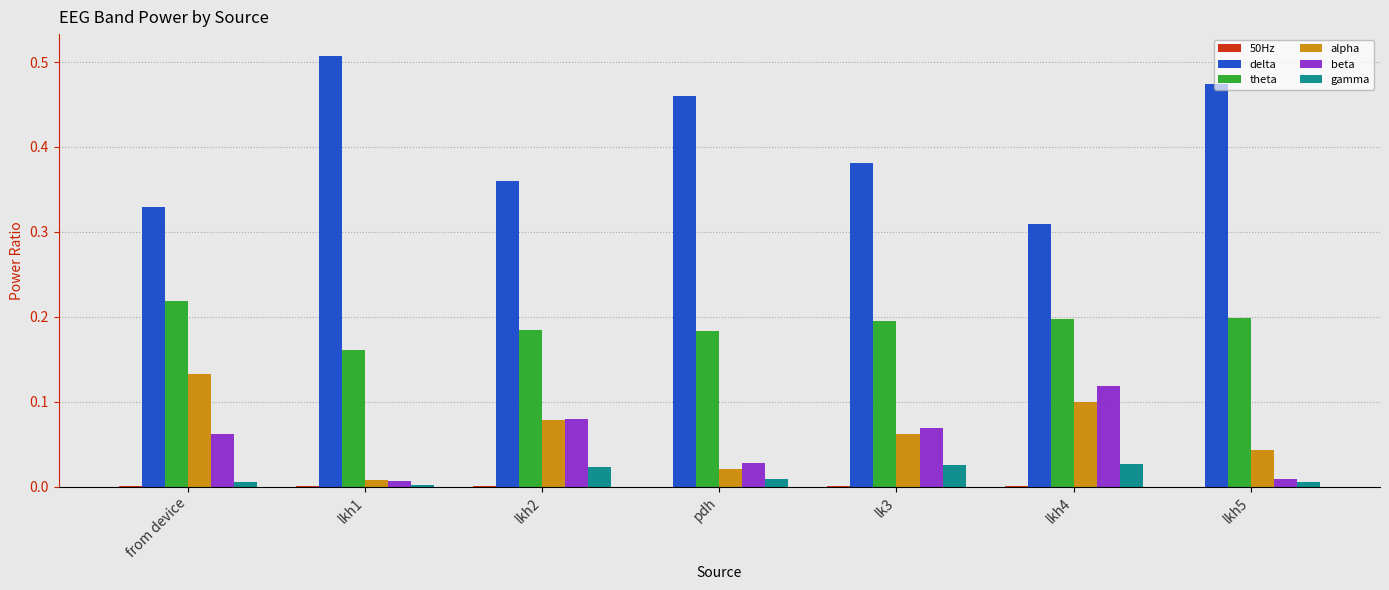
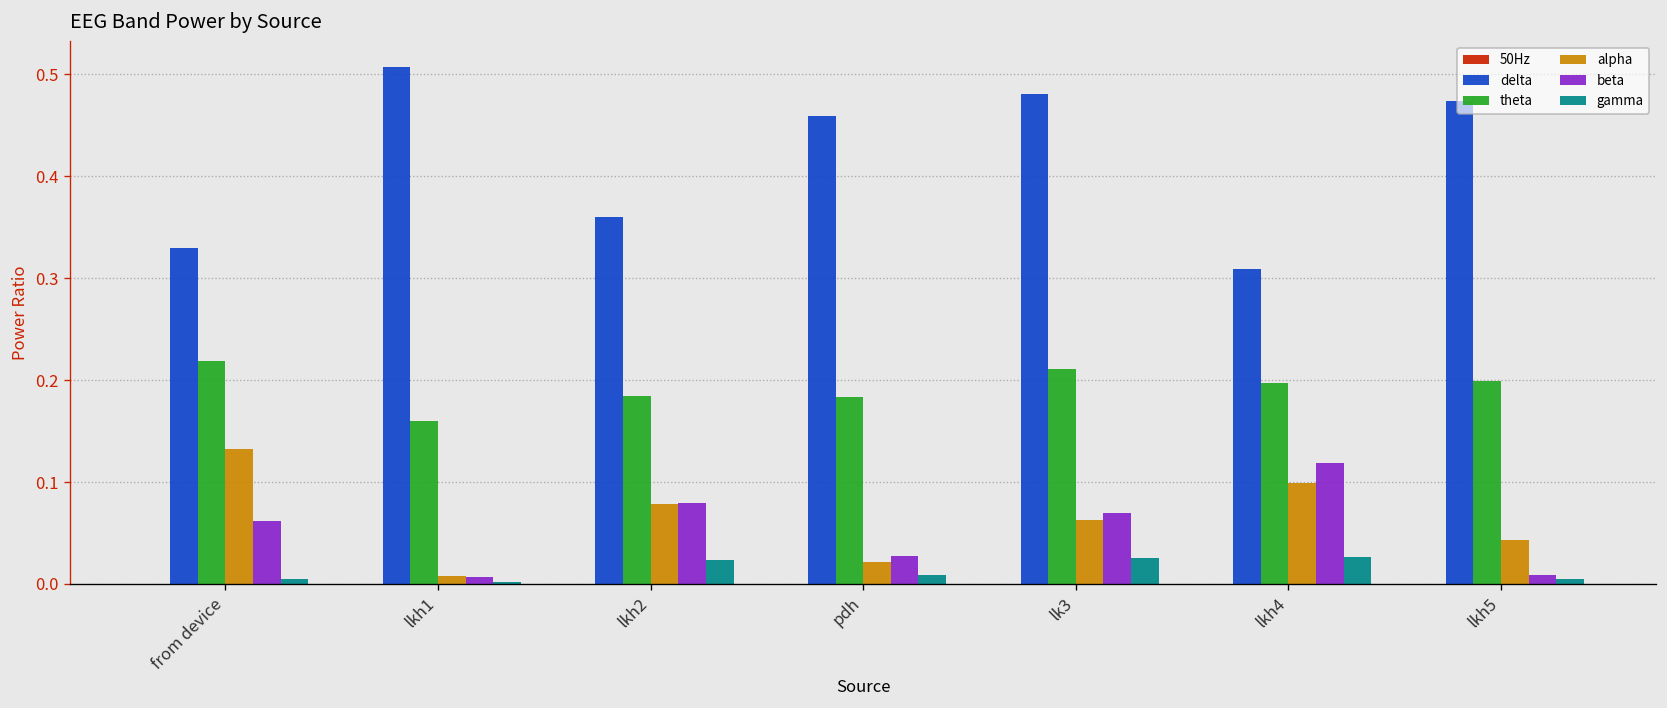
  {
    "delta": {
      "from device": 0.33,
      "lkh1": 0.51,
      "lkh2": 0.36,
      "pdh": 0.46,
-     "lk3": 0.38,
+     "lk3": 0.48,
      "lkh4": 0.31
    },
    "theta": {
      "from device": 0.22,
      "lkh1": 0.16,
      "lkh2": 0.18,
      "pdh": 0.18,
-     "lk3": 0.20,
+     "lk3": 0.21,
      "lkh4": 0.20,
      "lkh5": 0.20
    },
    "alpha": {
      "from device": 0.13,
      "lkh1": 0.01,
      "lkh2": 0.08,
      "pdh": 0.02,
      "lk3": 0.06,
      "lkh4": 0.10,
      "lkh5": 0.04
    },
    "beta": {
      "from device": 0.06,
      "lkh1": 0.01,
      "lkh2": 0.08,
      "pdh": 0.03,
      "lk3": 0.07,
      "lkh4": 0.12,
      "lkh5": 0.01
    },
    "gamma": {
      "from device": 0.00,
      "lkh2": 0.02,
      "pdh": 0.01,
      "lk3": 0.03,
      "lkh4": 0.03,
      "lkh5": 0.00
    }
  }
